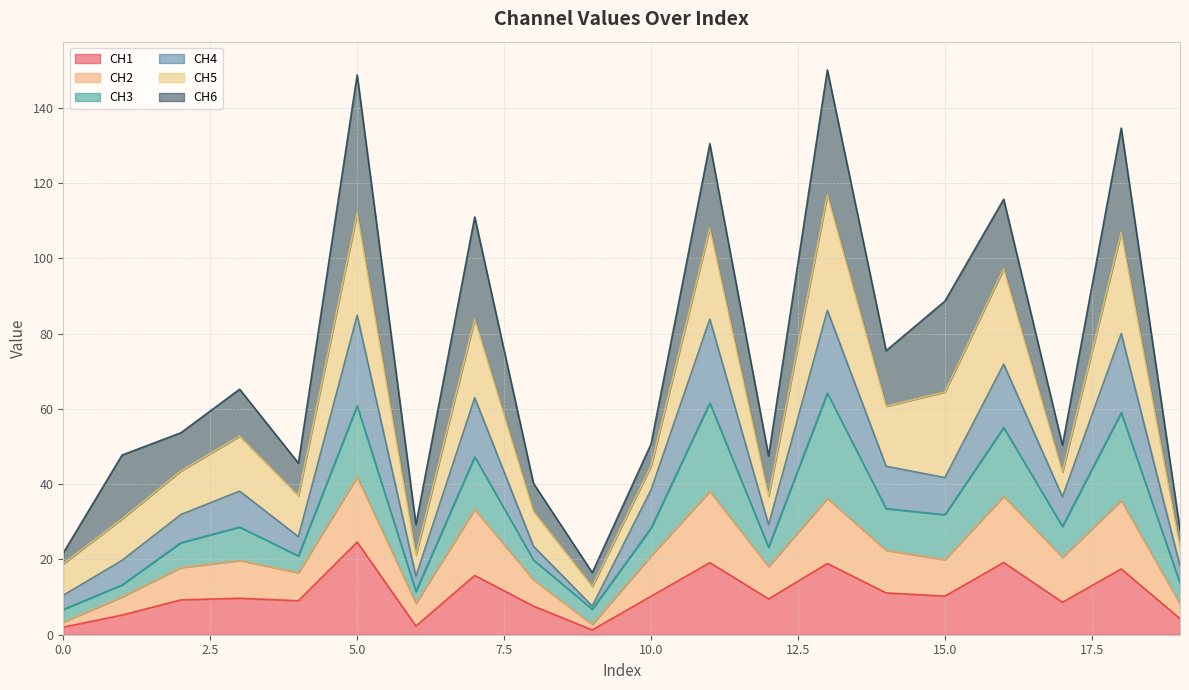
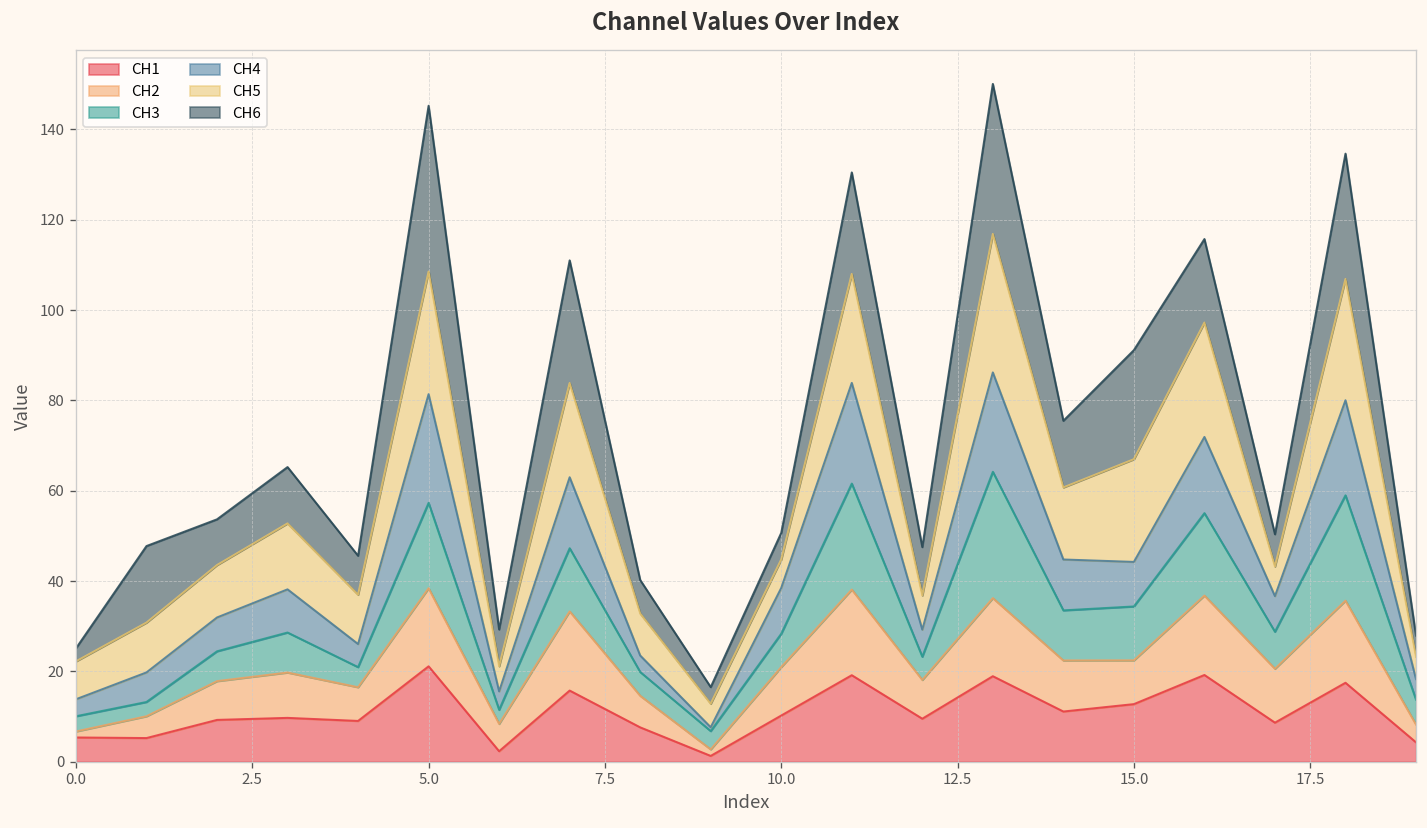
  {
    "CH1": {
-     "0.0": 2,
-     "5.0": 25,
+     "0.0": 5,
+     "5.0": 21,
      "10.0": 10,
-     "15.0": 10
+     "15.0": 13
    },
    "CH6": {
      "0.0": 3,
      "5.0": 37,
      "10.0": 6,
      "15.0": 24
    }
  }
